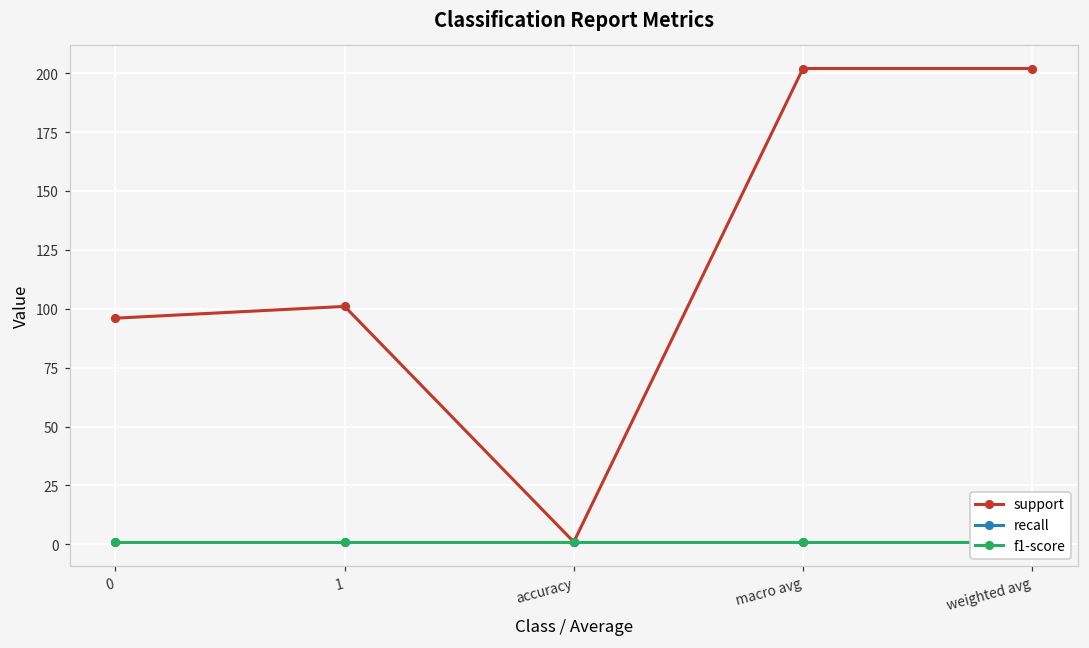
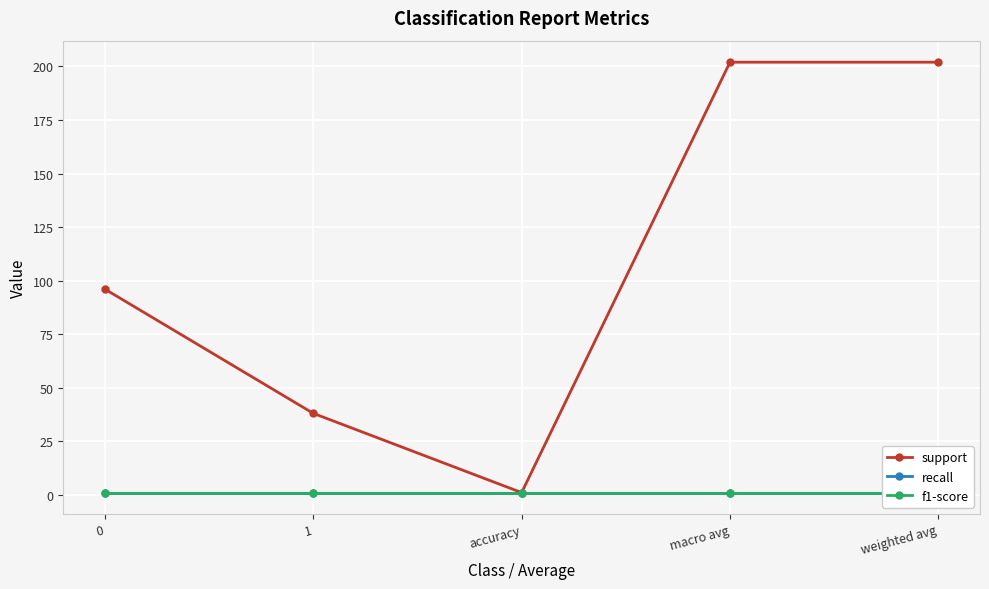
  {
    "support": {
      "0": 96,
-     "1": 101,
+     "1": 38,
      "macro avg": 202,
      "weighted avg": 202
    },
    "f1-score": {
      "0": 1,
      "1": 1,
      "macro avg": 1
    }
  }
